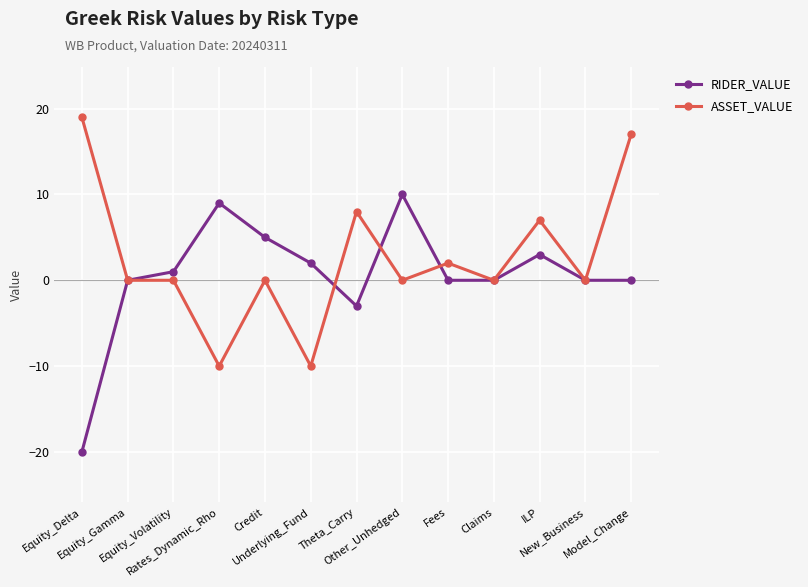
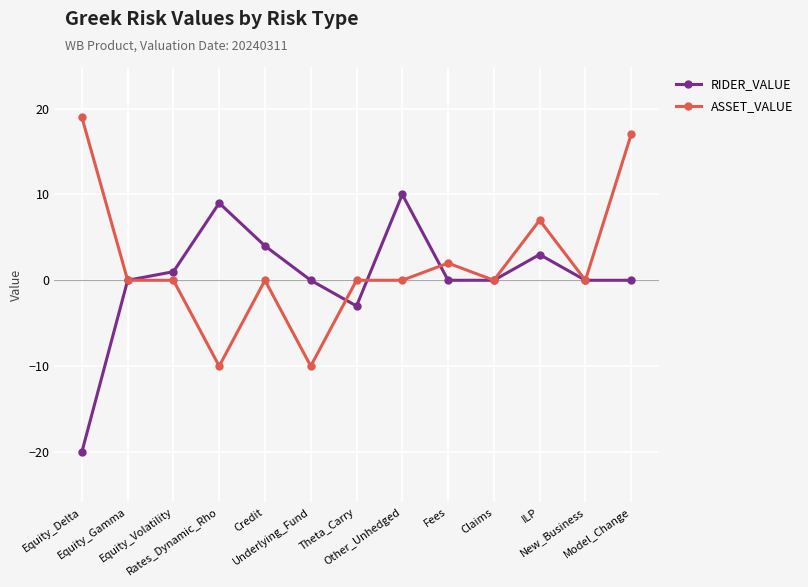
  {
    "RIDER_VALUE": {
      "Equity_Delta": -20,
      "Equity_Volatility": 1,
      "Rates_Dynamic_Rho": 9,
-     "Credit": 5,
-     "Underlying_Fund": 2,
+     "Credit": 4,
+     "Underlying_Fund": 0,
      "Theta_Carry": -3,
      "Other_Unhedged": 10,
      "Fees": 0,
      "ILP": 3,
      "Model_Change": 0
    },
    "ASSET_VALUE": {
      "Equity_Delta": 19,
      "Equity_Volatility": 0,
      "Rates_Dynamic_Rho": -10,
      "Credit": 0,
      "Underlying_Fund": -10,
-     "Theta_Carry": 8,
+     "Theta_Carry": 0,
      "Other_Unhedged": 0,
      "Fees": 2,
      "ILP": 7,
      "Model_Change": 17
    }
  }
